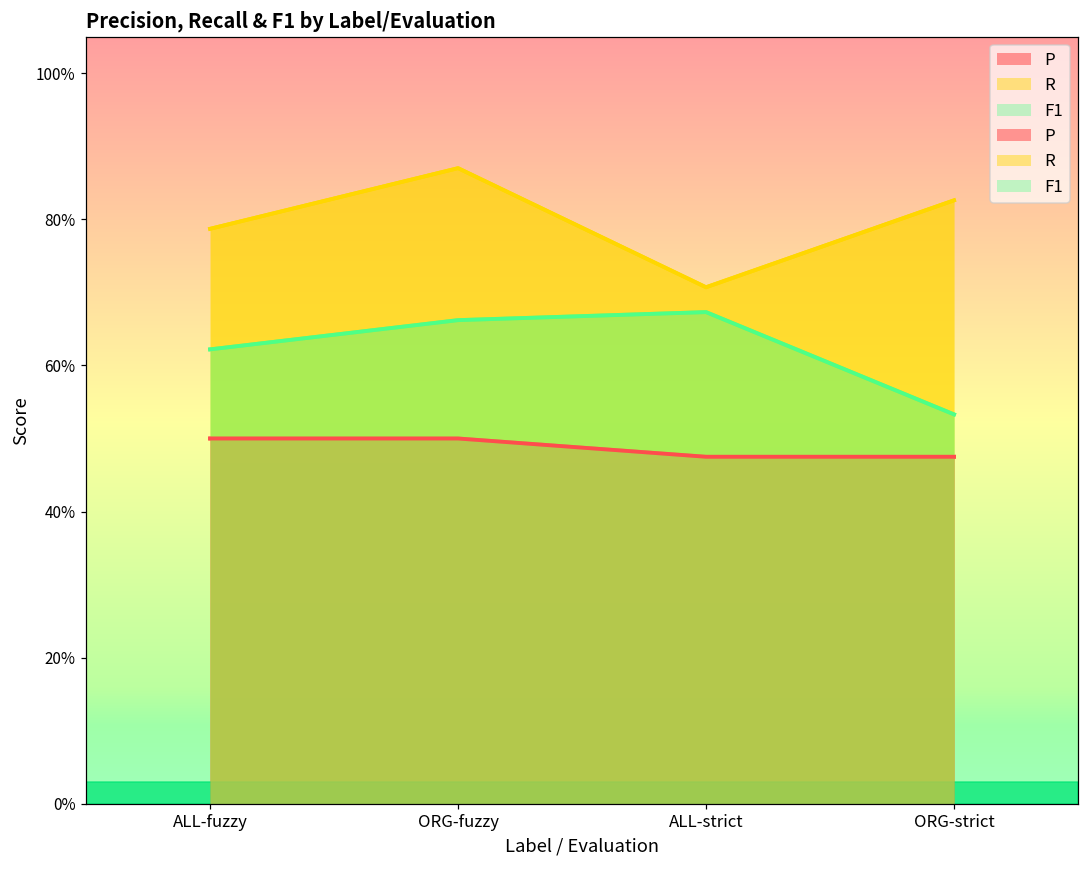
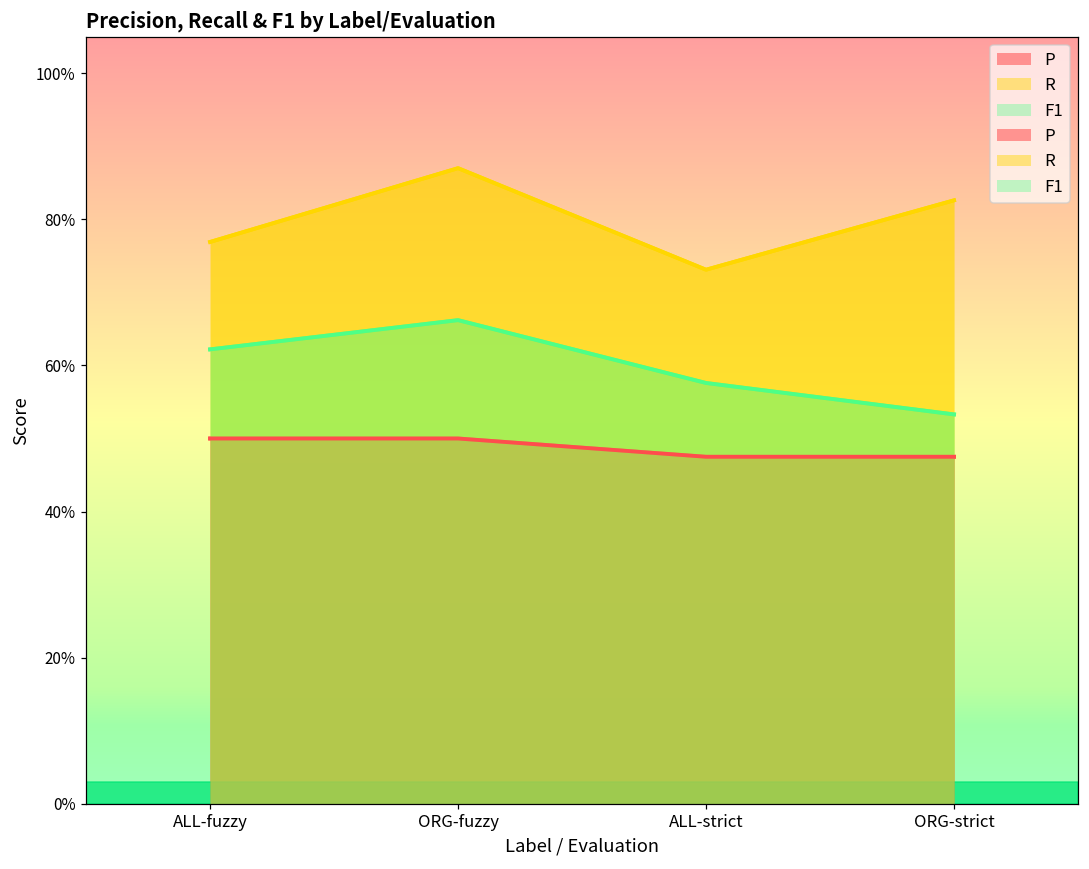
  {
    "P": {
      "ALL-fuzzy": "50%",
      "ORG-fuzzy": "50%",
      "ALL-strict": "48%",
      "ORG-strict": "48%"
    },
    "R": {
-     "ALL-fuzzy": "79%",
+     "ALL-fuzzy": "77%",
      "ORG-fuzzy": "87%",
-     "ALL-strict": "71%",
+     "ALL-strict": "73%",
      "ORG-strict": "83%"
    },
    "F1": {
      "ALL-fuzzy": "62%",
      "ORG-fuzzy": "66%",
-     "ALL-strict": "67%",
+     "ALL-strict": "58%",
      "ORG-strict": "53%"
    }
  }
